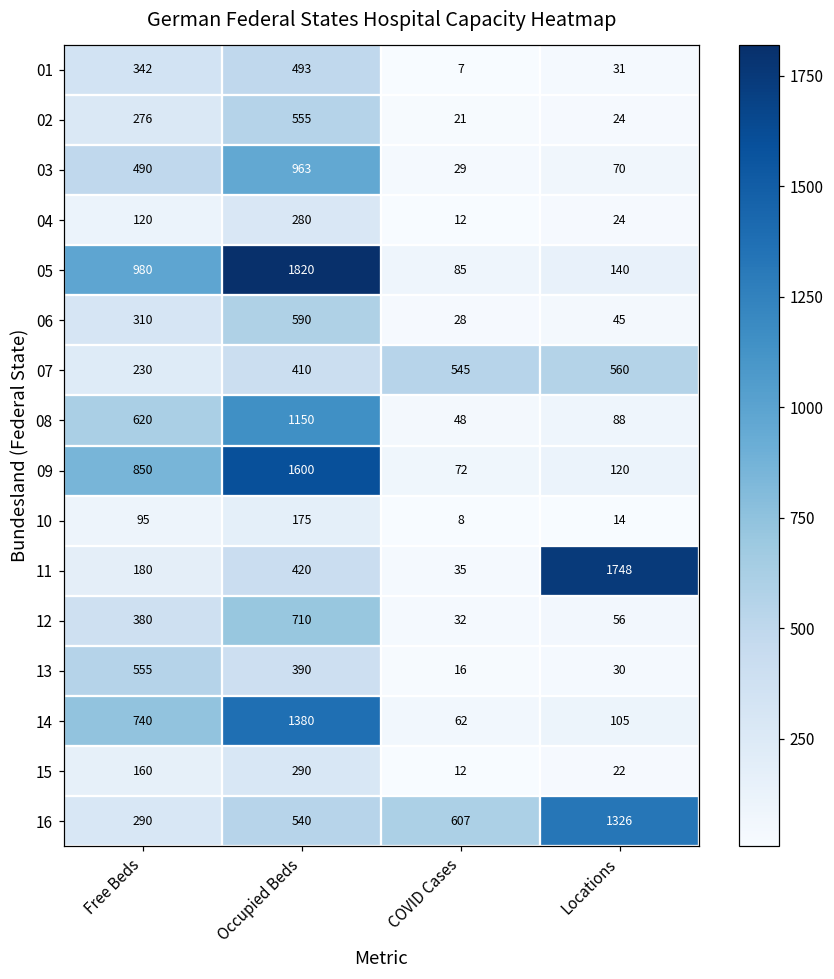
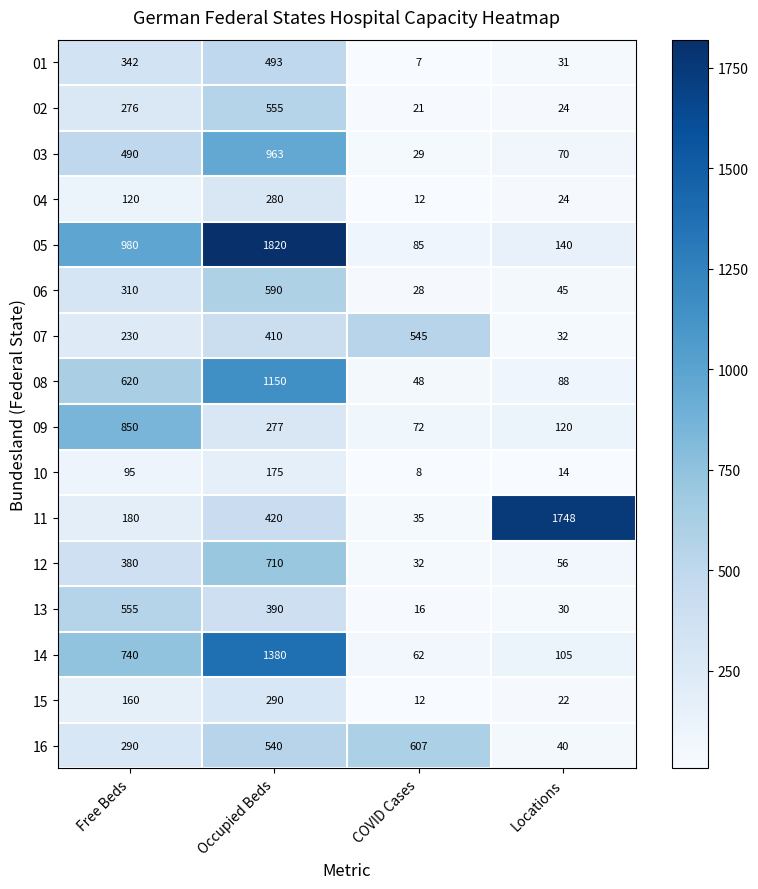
  {
    "01": {
      "Free Beds": 342,
      "Occupied Beds": 493,
      "COVID Cases": 7,
      "Locations": 31
    },
    "02": {
      "Free Beds": 276,
      "Occupied Beds": 555,
      "COVID Cases": 21,
      "Locations": 24
    },
    "03": {
      "Free Beds": 490,
      "Occupied Beds": 963,
      "COVID Cases": 29,
      "Locations": 70
    },
    "04": {
      "Free Beds": 120,
      "Occupied Beds": 280,
      "COVID Cases": 12,
      "Locations": 24
    },
    "05": {
      "Free Beds": 980,
      "Occupied Beds": 1820,
      "COVID Cases": 85,
      "Locations": 140
    },
    "06": {
      "Free Beds": 310,
      "Occupied Beds": 590,
      "COVID Cases": 28,
      "Locations": 45
    },
    "07": {
      "Free Beds": 230,
      "Occupied Beds": 410,
      "COVID Cases": 545,
-     "Locations": 560
+     "Locations": 32
    },
    "08": {
      "Free Beds": 620,
      "Occupied Beds": 1150,
      "COVID Cases": 48,
      "Locations": 88
    },
    "09": {
      "Free Beds": 850,
-     "Occupied Beds": 1600,
+     "Occupied Beds": 277,
      "COVID Cases": 72,
      "Locations": 120
    },
    "10": {
      "Free Beds": 95,
      "Occupied Beds": 175,
      "COVID Cases": 8,
      "Locations": 14
    },
    "11": {
      "Free Beds": 180,
      "Occupied Beds": 420,
      "COVID Cases": 35,
      "Locations": 1748
    },
    "12": {
      "Free Beds": 380,
      "Occupied Beds": 710,
      "COVID Cases": 32,
      "Locations": 56
    },
    "13": {
      "Free Beds": 555,
      "Occupied Beds": 390,
      "COVID Cases": 16,
      "Locations": 30
    },
    "14": {
      "Free Beds": 740,
      "Occupied Beds": 1380,
      "COVID Cases": 62,
      "Locations": 105
    },
    "15": {
      "Free Beds": 160,
      "Occupied Beds": 290,
      "COVID Cases": 12,
      "Locations": 22
    },
    "16": {
      "Free Beds": 290,
      "Occupied Beds": 540,
      "COVID Cases": 607,
-     "Locations": 1326
+     "Locations": 40
    }
  }
